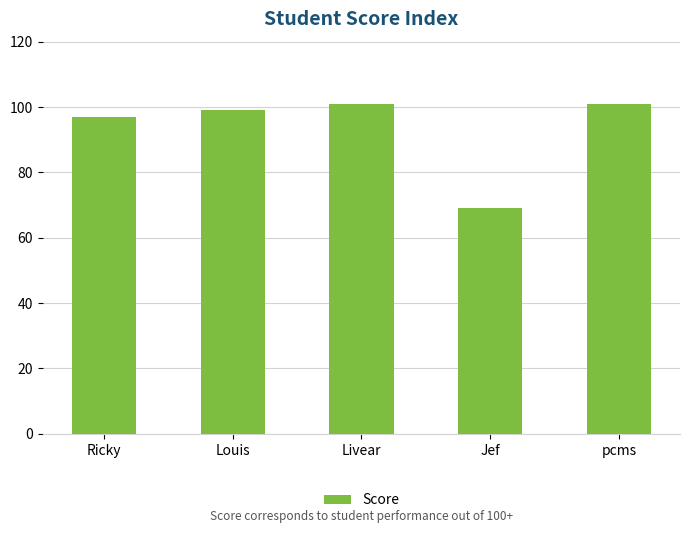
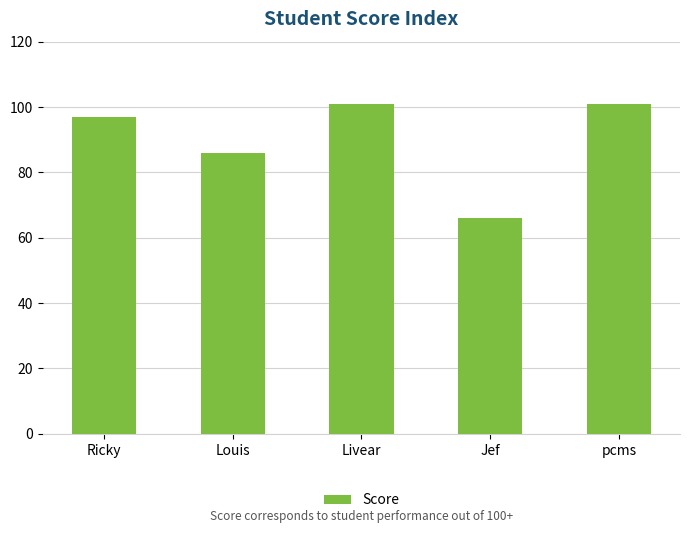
  {
    "Ricky": 97,
-   "Louis": 99,
+   "Louis": 86,
    "Livear": 101,
-   "Jef": 69,
+   "Jef": 66,
    "pcms": 101
  }
